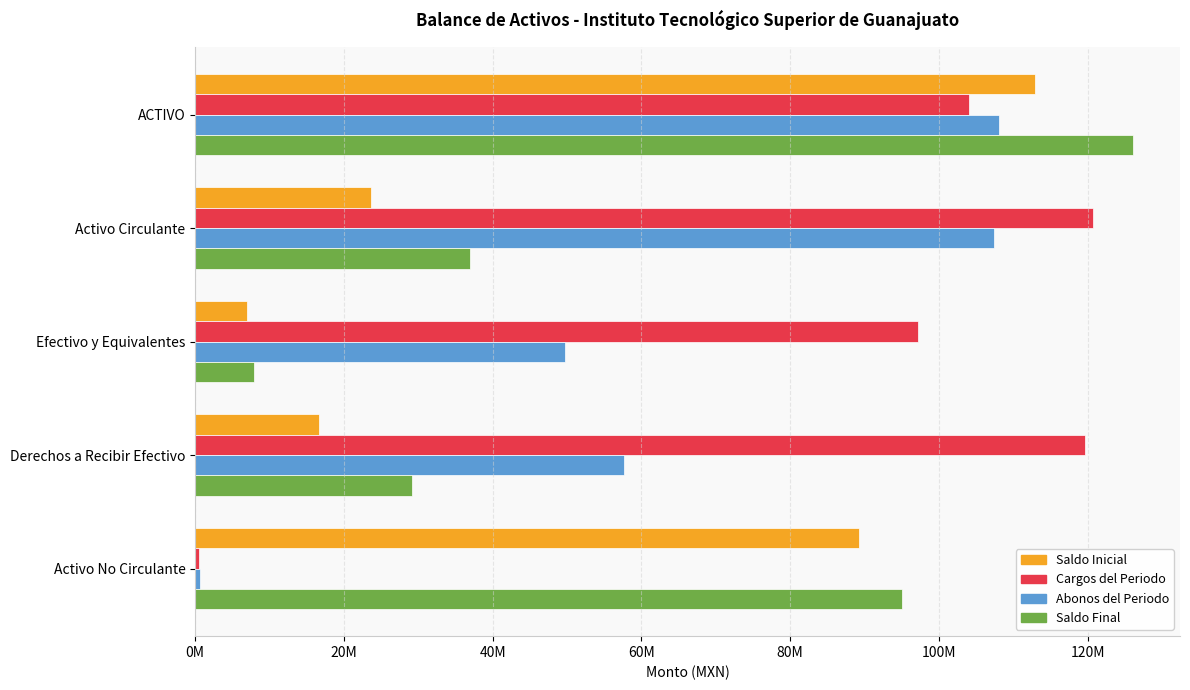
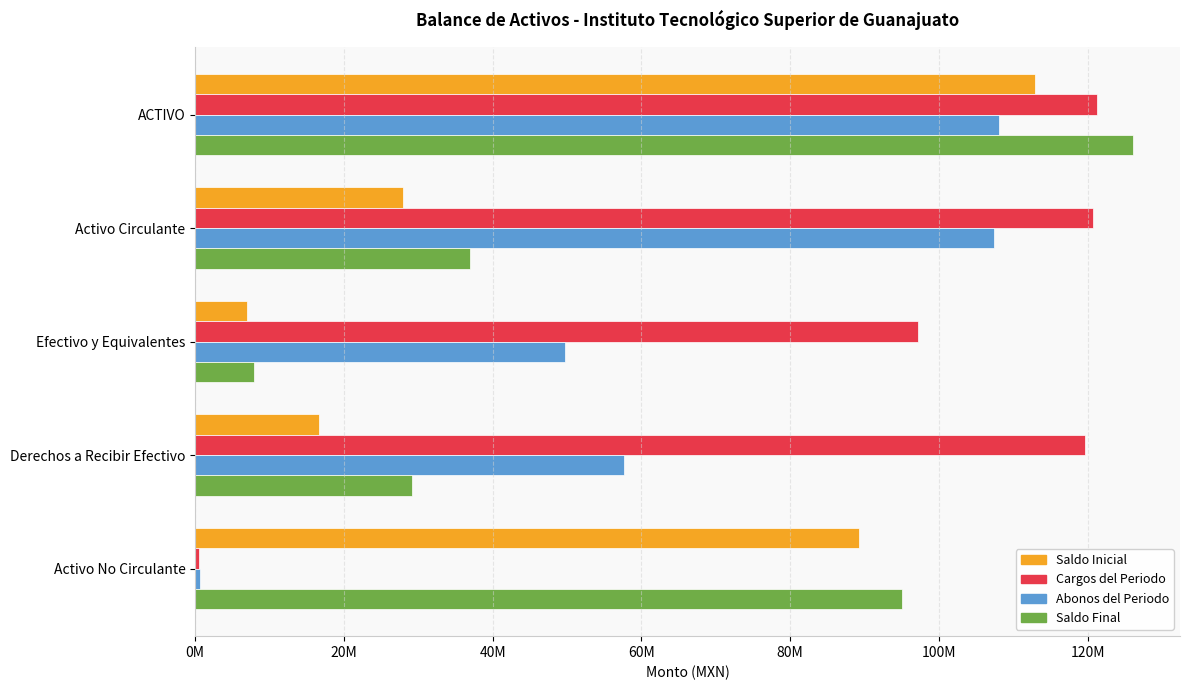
  {
    "Saldo Inicial": {
      "ACTIVO": 113000000,
-     "Activo Circulante": 24000000,
+     "Activo Circulante": 28000000,
      "Efectivo y Equivalentes": 7000000,
      "Derechos a Recibir Efectivo": 17000000,
      "Activo No Circulante": 89000000
    },
    "Cargos del Periodo": {
-     "ACTIVO": 104000000,
+     "ACTIVO": 121000000,
      "Activo Circulante": 121000000,
      "Efectivo y Equivalentes": 97000000,
      "Derechos a Recibir Efectivo": 120000000,
      "Activo No Circulante": 0
    },
    "Abonos del Periodo": {
      "ACTIVO": 108000000,
      "Activo Circulante": 107000000,
      "Efectivo y Equivalentes": 50000000,
      "Derechos a Recibir Efectivo": 58000000,
      "Activo No Circulante": 1000000
    },
    "Saldo Final": {
      "ACTIVO": 126000000,
      "Activo Circulante": 37000000,
      "Efectivo y Equivalentes": 8000000,
      "Derechos a Recibir Efectivo": 29000000,
      "Activo No Circulante": 95000000
    }
  }
